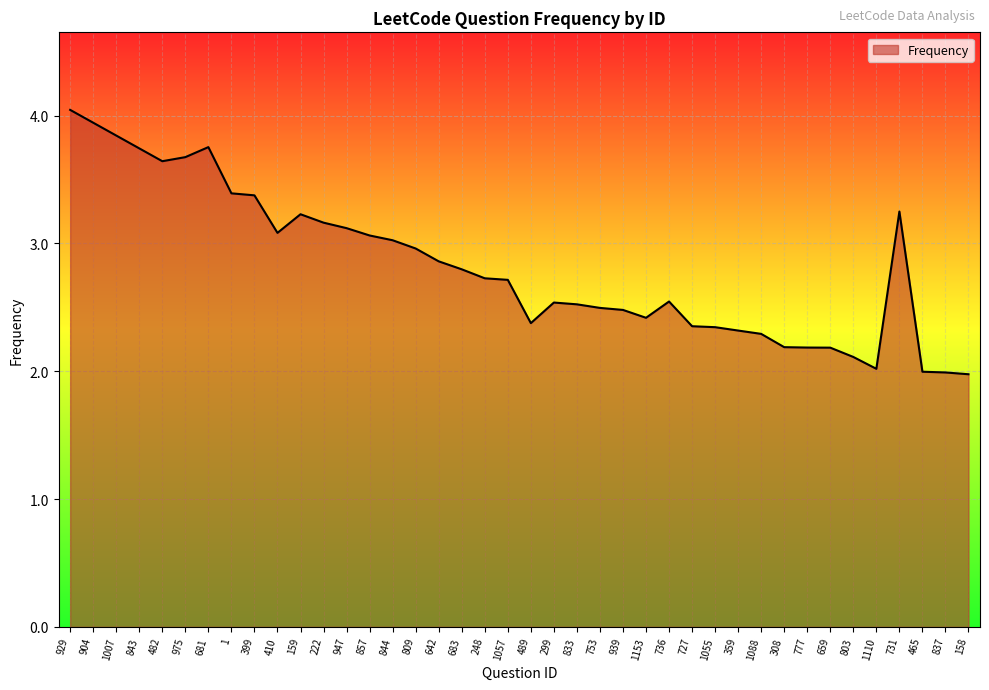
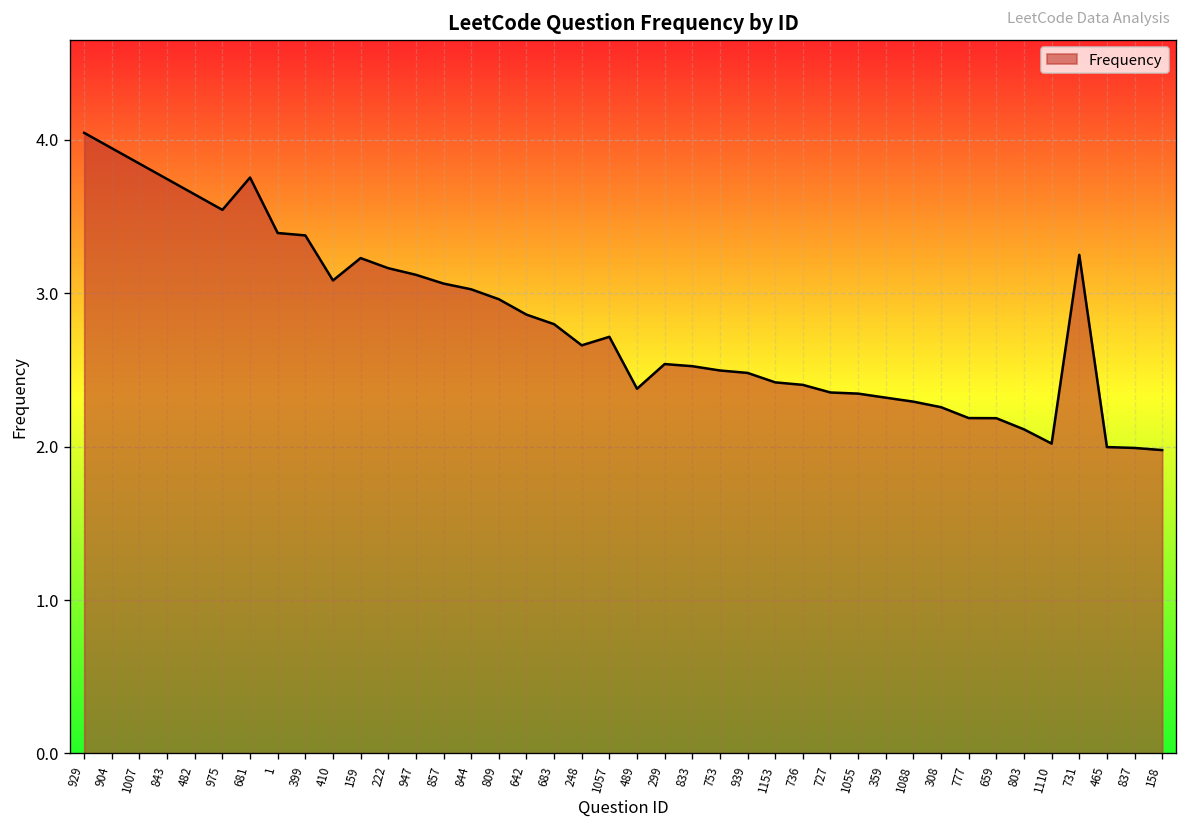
  {
    "929": 4.04,
    "904": 3.94,
    "1007": 3.84,
    "843": 3.74,
    "482": 3.64,
-   "975": 3.68,
+   "975": 3.54,
    "681": 3.75,
    "1": 3.39,
    "399": 3.38,
    "410": 3.08,
    "159": 3.23,
    "222": 3.16,
    "947": 3.12,
    "857": 3.06,
    "844": 3.02,
    "809": 2.96,
    "642": 2.86,
    "683": 2.80,
-   "248": 2.73,
+   "248": 2.66,
    "1057": 2.72,
    "489": 2.38,
    "299": 2.54,
    "833": 2.52,
    "753": 2.50,
    "939": 2.48,
    "1153": 2.42,
-   "736": 2.55,
+   "736": 2.40,
    "727": 2.35,
    "1055": 2.34,
    "359": 2.32,
    "1088": 2.29,
-   "308": 2.19,
+   "308": 2.26,
    "777": 2.19,
    "659": 2.18,
    "803": 2.11,
    "1110": 2.02,
    "731": 3.25,
    "465": 2.00,
    "837": 1.99,
    "158": 1.98
  }
